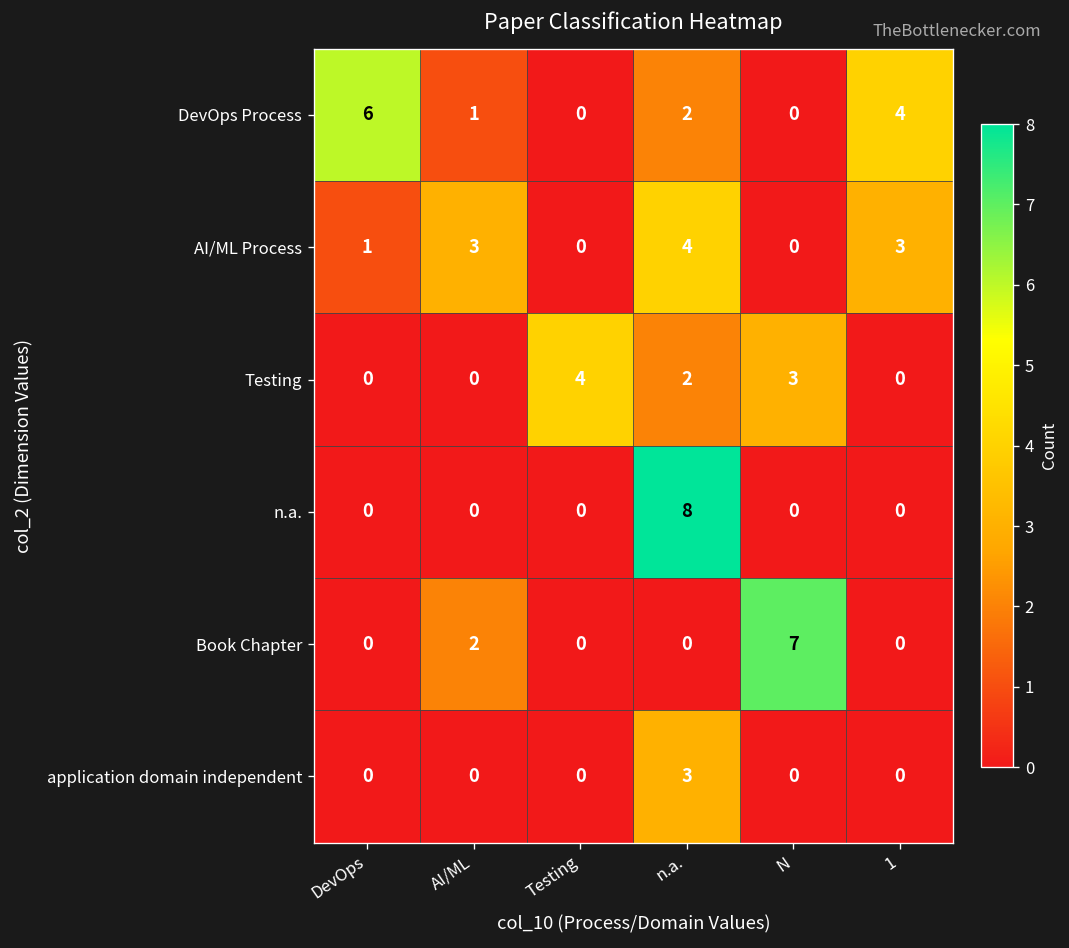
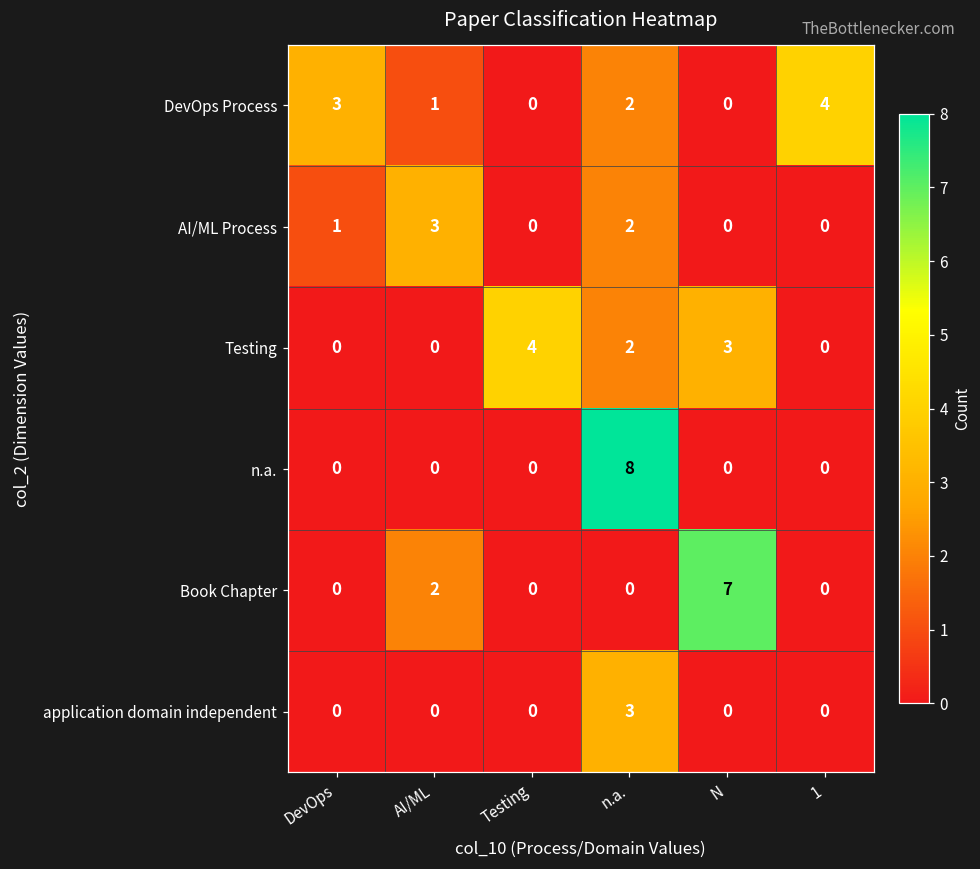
  {
    "DevOps Process": {
-     "DevOps": 6,
+     "DevOps": 3,
      "AI/ML": 1,
      "Testing": 0,
      "n.a.": 2,
      "N": 0,
      "1": 4
    },
    "AI/ML Process": {
      "DevOps": 1,
      "AI/ML": 3,
      "Testing": 0,
-     "n.a.": 4,
+     "n.a.": 2,
      "N": 0,
-     "1": 3
+     "1": 0
    },
    "Testing": {
      "DevOps": 0,
      "AI/ML": 0,
      "Testing": 4,
      "n.a.": 2,
      "N": 3,
      "1": 0
    },
    "n.a.": {
      "DevOps": 0,
      "AI/ML": 0,
      "Testing": 0,
      "n.a.": 8,
      "N": 0,
      "1": 0
    },
    "Book Chapter": {
      "DevOps": 0,
      "AI/ML": 2,
      "Testing": 0,
      "n.a.": 0,
      "N": 7,
      "1": 0
    },
    "application domain independent": {
      "DevOps": 0,
      "AI/ML": 0,
      "Testing": 0,
      "n.a.": 3,
      "N": 0,
      "1": 0
    }
  }
